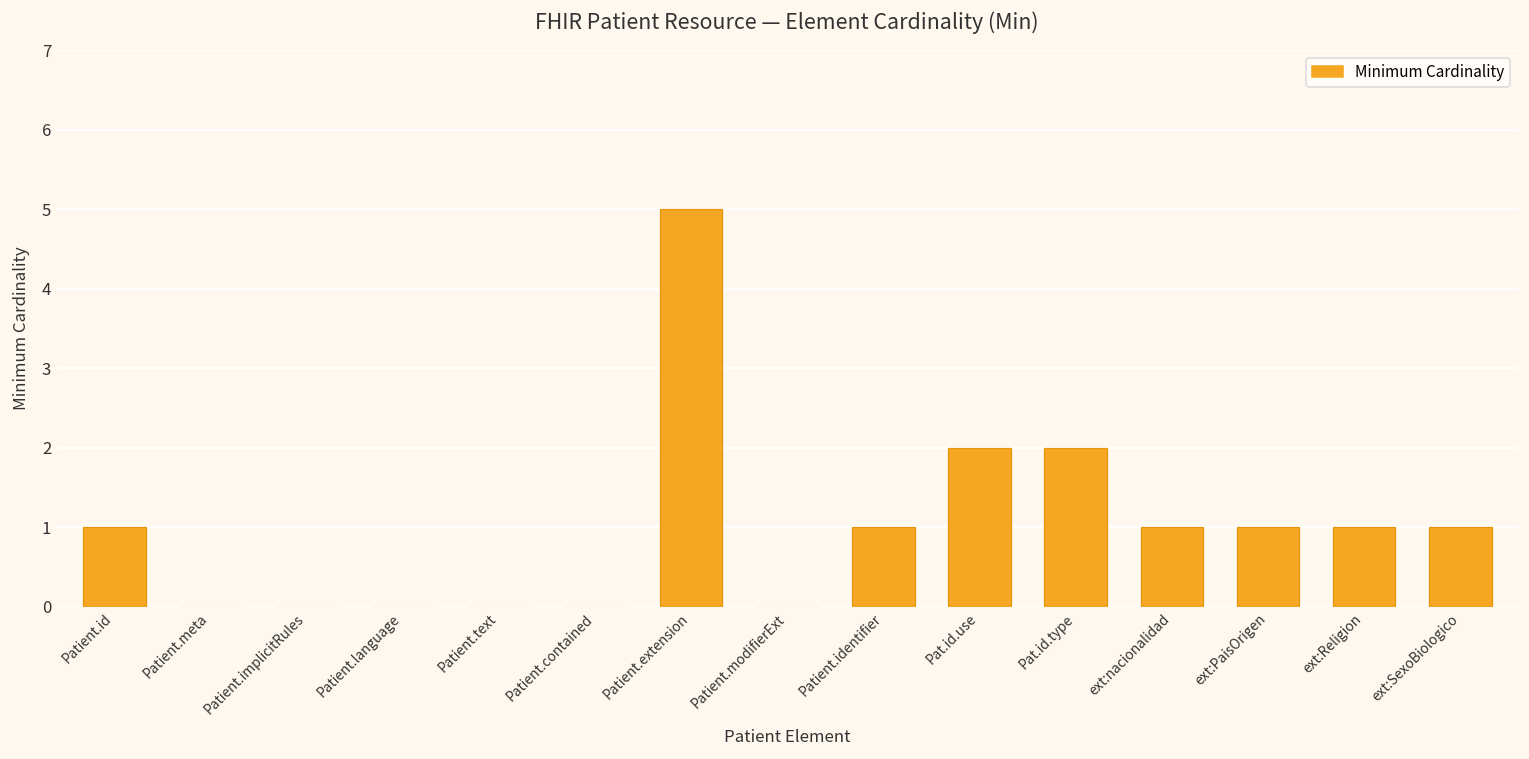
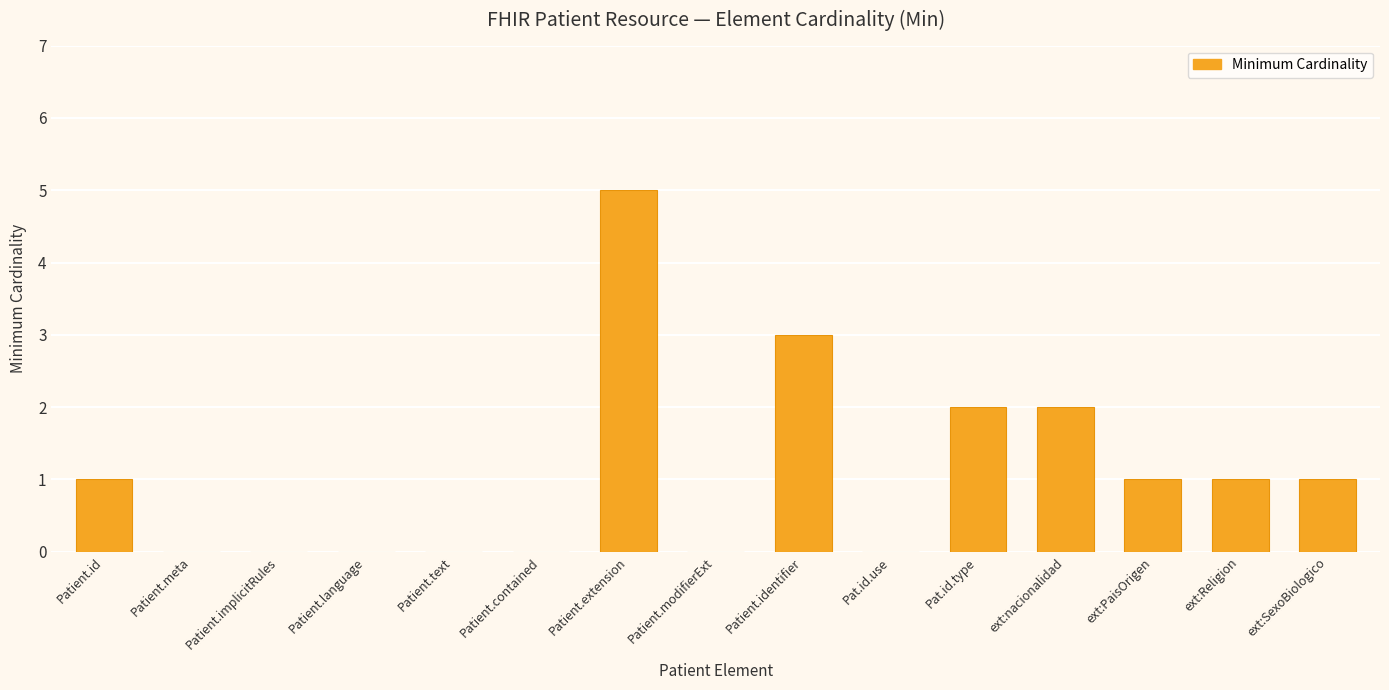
  {
    "Patient.id": 1,
    "Patient.meta": 0,
    "Patient.implicitRules": 0,
    "Patient.language": 0,
    "Patient.text": 0,
    "Patient.contained": 0,
    "Patient.extension": 5,
    "Patient.modifierExt": 0,
-   "Patient.identifier": 1,
-   "Pat.id.use": 2,
+   "Patient.identifier": 3,
+   "Pat.id.use": 0,
    "Pat.id.type": 2,
-   "ext:nacionalidad": 1,
+   "ext:nacionalidad": 2,
    "ext:PaisOrigen": 1,
    "ext:Religion": 1,
    "ext:SexoBiologico": 1
  }
